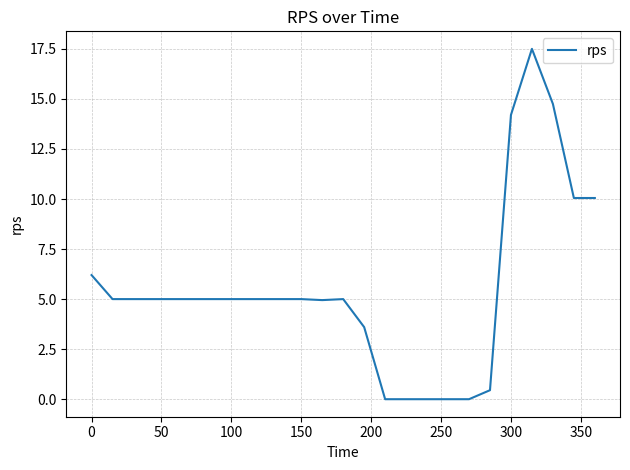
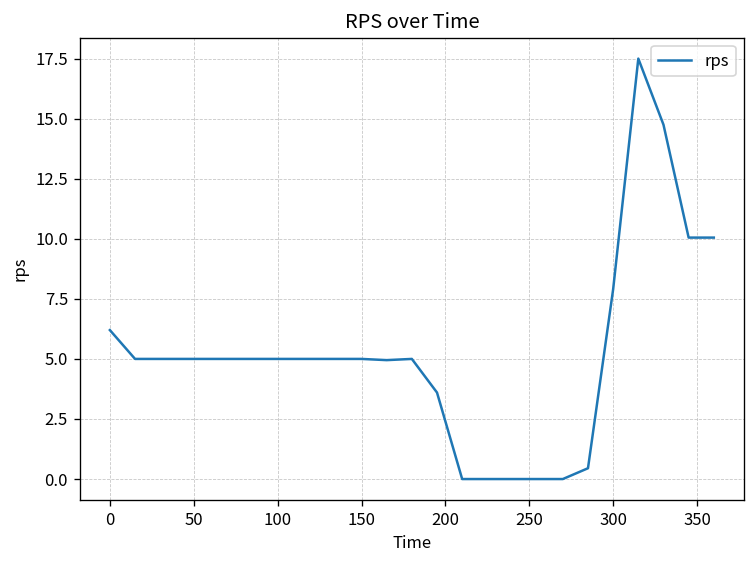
  {
    "0": 6.2,
    "150": 5.0,
-   "300": 14.2
+   "300": 7.9
  }
